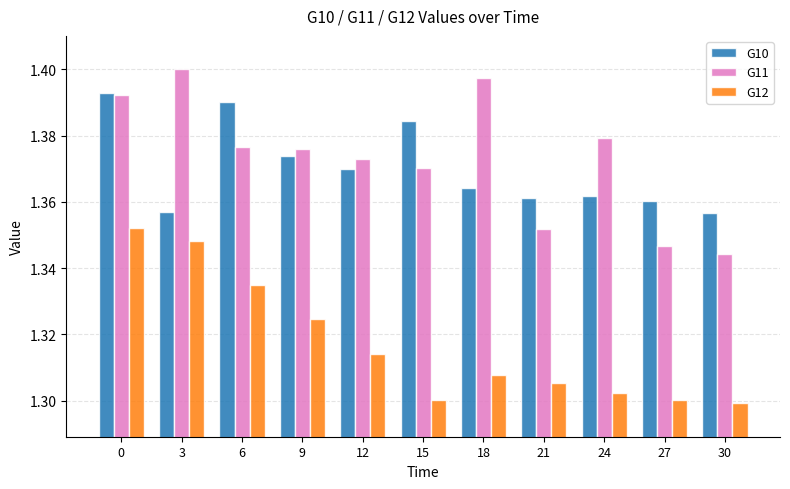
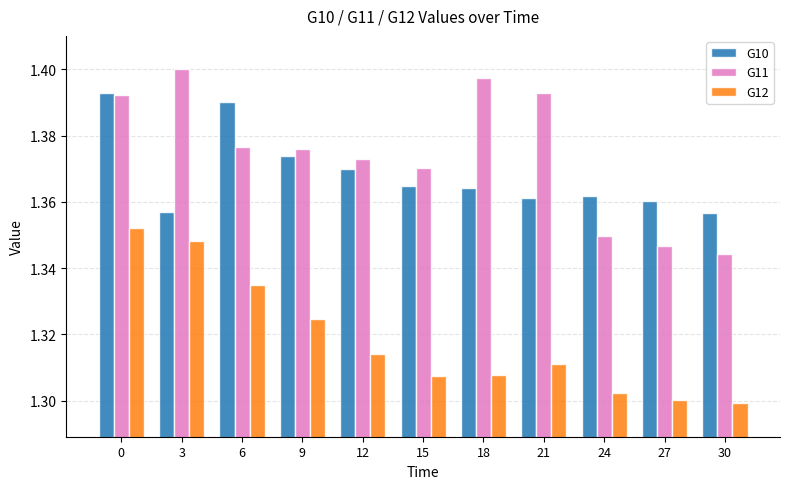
  {
    "G10": {
      "0": 1.393,
      "3": 1.357,
      "6": 1.390,
      "9": 1.374,
      "12": 1.370,
-     "15": 1.384,
+     "15": 1.365,
      "18": 1.364,
      "21": 1.361,
      "24": 1.362,
      "27": 1.360,
      "30": 1.357
    },
    "G11": {
      "0": 1.392,
      "3": 1.400,
      "6": 1.377,
      "9": 1.376,
      "12": 1.373,
      "15": 1.370,
      "18": 1.397,
-     "21": 1.352,
-     "24": 1.379,
+     "21": 1.393,
+     "24": 1.350,
      "27": 1.347,
      "30": 1.344
    },
    "G12": {
      "0": 1.352,
      "3": 1.348,
      "6": 1.335,
      "9": 1.324,
      "12": 1.314,
-     "15": 1.300,
+     "15": 1.308,
      "18": 1.308,
-     "21": 1.305,
+     "21": 1.311,
      "24": 1.302,
      "27": 1.300,
      "30": 1.299
    }
  }
